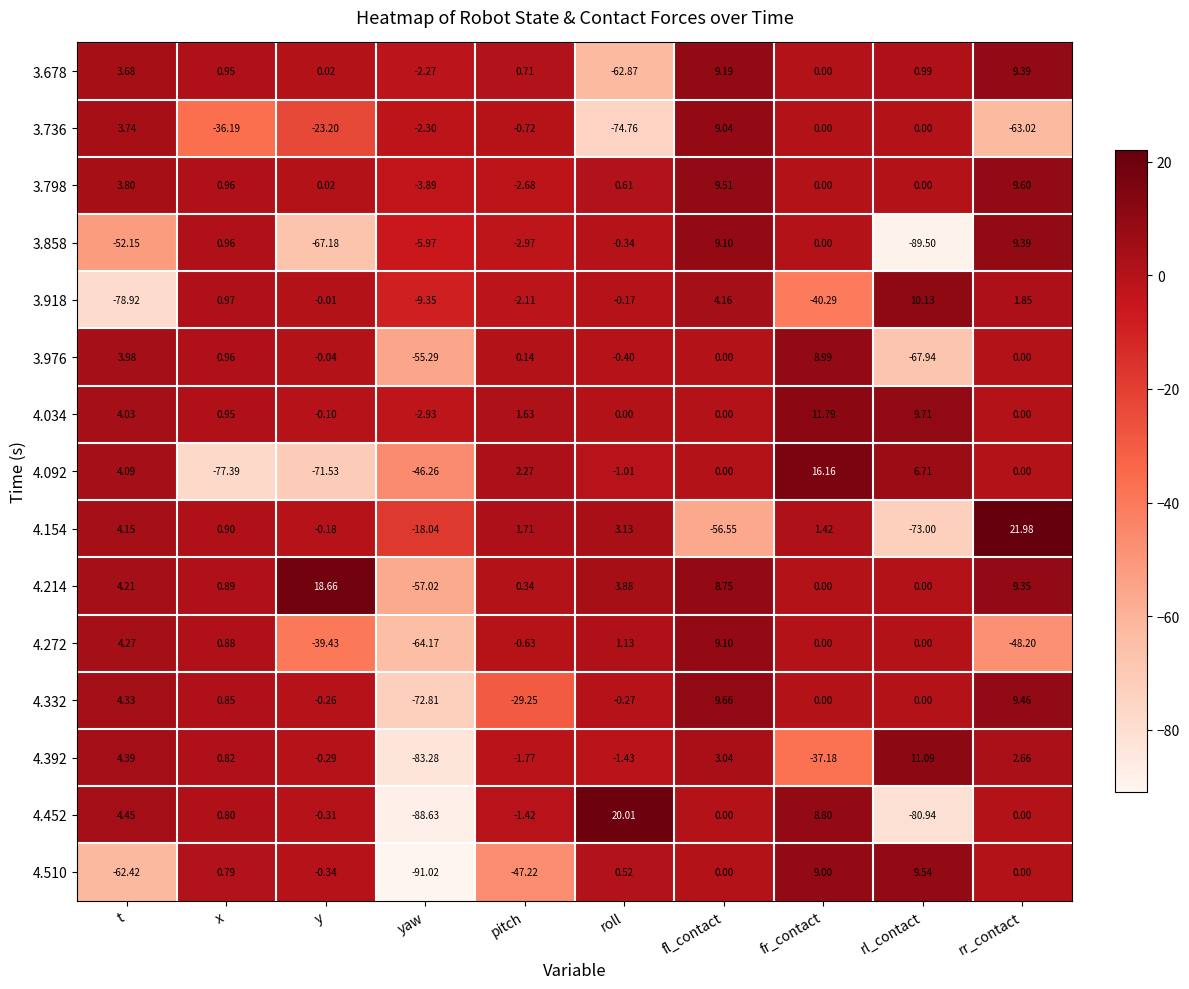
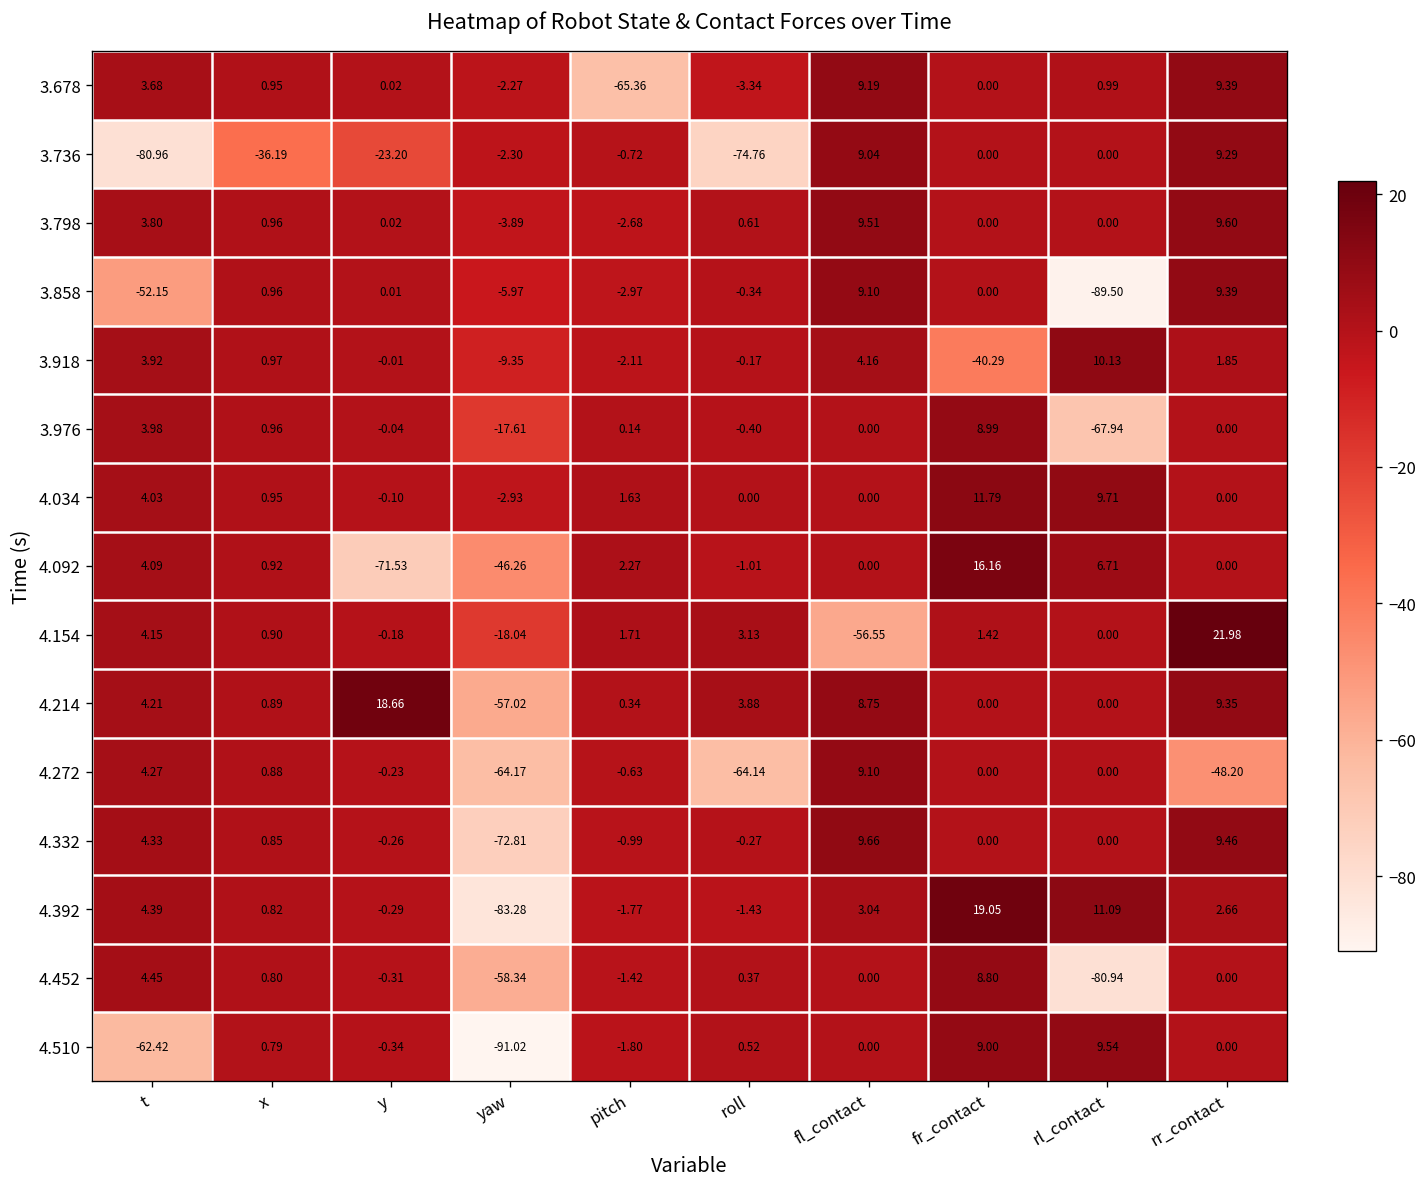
  {
    "3.678": {
      "t": 3.68,
      "x": 0.95,
      "y": 0.02,
      "yaw": -2.27,
-     "pitch": 0.71,
-     "roll": -62.87,
+     "pitch": -65.36,
+     "roll": -3.34,
      "fl_contact": 9.19,
      "fr_contact": 0.00,
      "rl_contact": 0.99,
      "rr_contact": 9.39
    },
    "3.736": {
-     "t": 3.74,
+     "t": -80.96,
      "x": -36.19,
      "y": -23.20,
      "yaw": -2.30,
      "pitch": -0.72,
      "roll": -74.76,
      "fl_contact": 9.04,
      "fr_contact": 0.00,
      "rl_contact": 0.00,
-     "rr_contact": -63.02
+     "rr_contact": 9.29
    },
    "3.798": {
      "t": 3.80,
      "x": 0.96,
      "y": 0.02,
      "yaw": -3.89,
      "pitch": -2.68,
      "roll": 0.61,
      "fl_contact": 9.51,
      "fr_contact": 0.00,
      "rl_contact": 0.00,
      "rr_contact": 9.60
    },
    "3.858": {
      "t": -52.15,
      "x": 0.96,
-     "y": -67.18,
+     "y": 0.01,
      "yaw": -5.97,
      "pitch": -2.97,
      "roll": -0.34,
      "fl_contact": 9.10,
      "fr_contact": 0.00,
      "rl_contact": -89.50,
      "rr_contact": 9.39
    },
    "3.918": {
-     "t": -78.92,
+     "t": 3.92,
      "x": 0.97,
      "y": -0.01,
      "yaw": -9.35,
      "pitch": -2.11,
      "roll": -0.17,
      "fl_contact": 4.16,
      "fr_contact": -40.29,
      "rl_contact": 10.13,
      "rr_contact": 1.85
    },
    "3.976": {
      "t": 3.98,
      "x": 0.96,
      "y": -0.04,
-     "yaw": -55.29,
+     "yaw": -17.61,
      "pitch": 0.14,
      "roll": -0.40,
      "fl_contact": 0.00,
      "fr_contact": 8.99,
      "rl_contact": -67.94,
      "rr_contact": 0.00
    },
    "4.034": {
      "t": 4.03,
      "x": 0.95,
      "y": -0.10,
      "yaw": -2.93,
      "pitch": 1.63,
      "roll": 0.00,
      "fl_contact": 0.00,
      "fr_contact": 11.79,
      "rl_contact": 9.71,
      "rr_contact": 0.00
    },
    "4.092": {
      "t": 4.09,
-     "x": -77.39,
+     "x": 0.92,
      "y": -71.53,
      "yaw": -46.26,
      "pitch": 2.27,
      "roll": -1.01,
      "fl_contact": 0.00,
      "fr_contact": 16.16,
      "rl_contact": 6.71,
      "rr_contact": 0.00
    },
    "4.154": {
      "t": 4.15,
      "x": 0.90,
      "y": -0.18,
      "yaw": -18.04,
      "pitch": 1.71,
      "roll": 3.13,
      "fl_contact": -56.55,
      "fr_contact": 1.42,
-     "rl_contact": -73.00,
+     "rl_contact": 0.00,
      "rr_contact": 21.98
    },
    "4.214": {
      "t": 4.21,
      "x": 0.89,
      "y": 18.66,
      "yaw": -57.02,
      "pitch": 0.34,
      "roll": 3.88,
      "fl_contact": 8.75,
      "fr_contact": 0.00,
      "rl_contact": 0.00,
      "rr_contact": 9.35
    },
    "4.272": {
      "t": 4.27,
      "x": 0.88,
-     "y": -39.43,
+     "y": -0.23,
      "yaw": -64.17,
      "pitch": -0.63,
-     "roll": 1.13,
+     "roll": -64.14,
      "fl_contact": 9.10,
      "fr_contact": 0.00,
      "rl_contact": 0.00,
      "rr_contact": -48.20
    },
    "4.332": {
      "t": 4.33,
      "x": 0.85,
      "y": -0.26,
      "yaw": -72.81,
-     "pitch": -29.25,
+     "pitch": -0.99,
      "roll": -0.27,
      "fl_contact": 9.66,
      "fr_contact": 0.00,
      "rl_contact": 0.00,
      "rr_contact": 9.46
    },
    "4.392": {
      "t": 4.39,
      "x": 0.82,
      "y": -0.29,
      "yaw": -83.28,
      "pitch": -1.77,
      "roll": -1.43,
      "fl_contact": 3.04,
-     "fr_contact": -37.18,
+     "fr_contact": 19.05,
      "rl_contact": 11.09,
      "rr_contact": 2.66
    },
    "4.452": {
      "t": 4.45,
      "x": 0.80,
      "y": -0.31,
-     "yaw": -88.63,
+     "yaw": -58.34,
      "pitch": -1.42,
-     "roll": 20.01,
+     "roll": 0.37,
      "fl_contact": 0.00,
      "fr_contact": 8.80,
      "rl_contact": -80.94,
      "rr_contact": 0.00
    },
    "4.510": {
      "t": -62.42,
      "x": 0.79,
      "y": -0.34,
      "yaw": -91.02,
-     "pitch": -47.22,
+     "pitch": -1.80,
      "roll": 0.52,
      "fl_contact": 0.00,
      "fr_contact": 9.00,
      "rl_contact": 9.54,
      "rr_contact": 0.00
    }
  }
